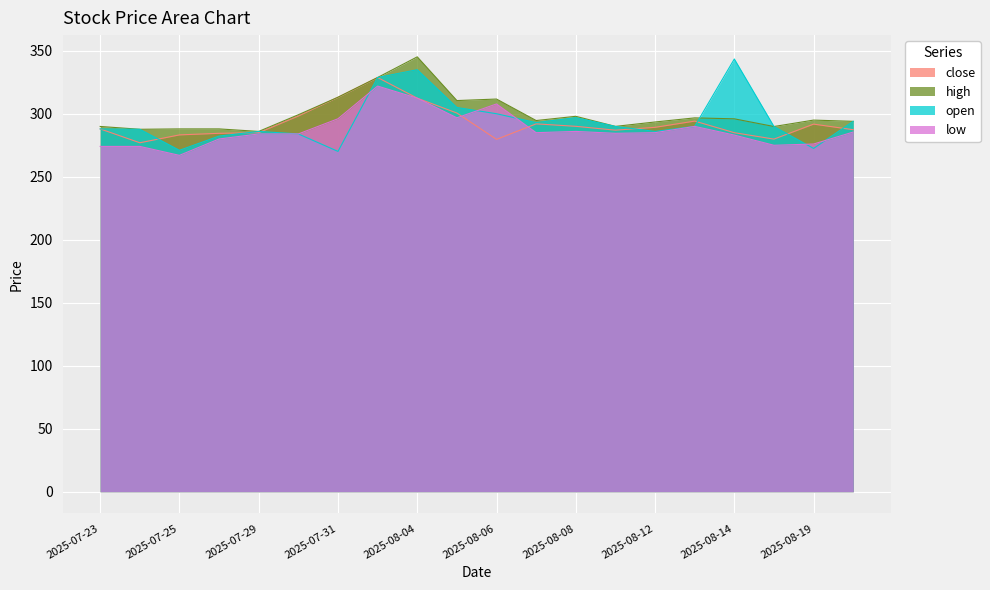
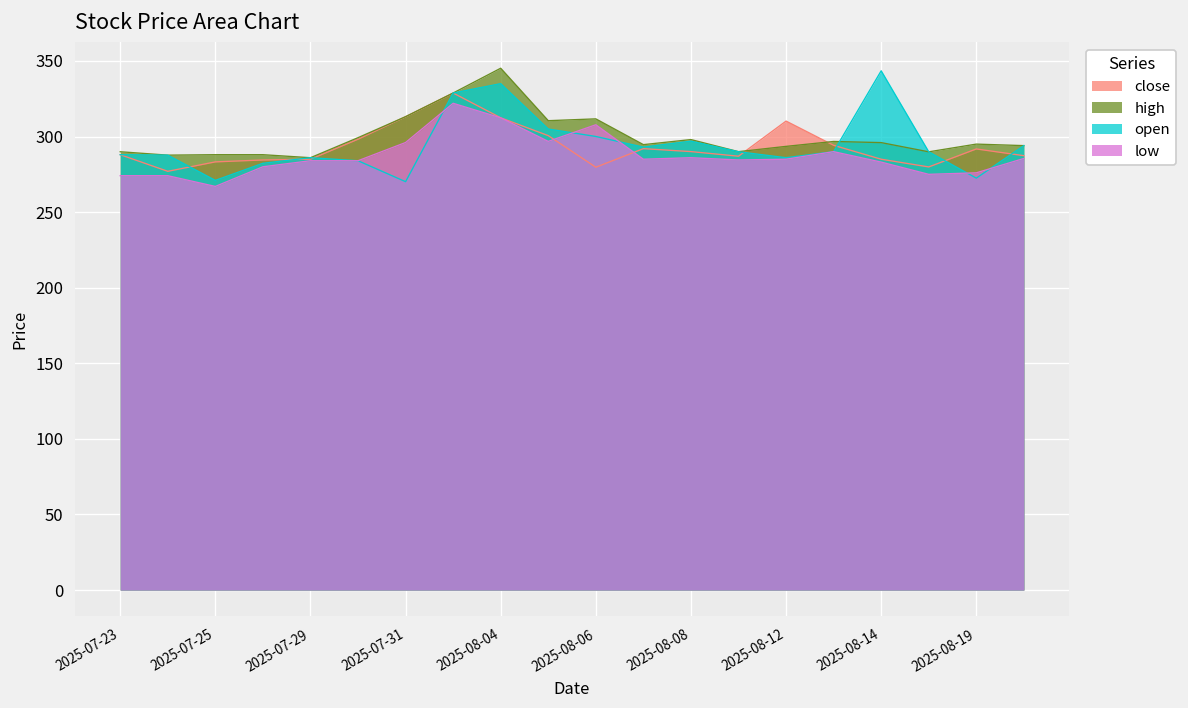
  {
    "close": {
      "2025-07-25": 283,
      "2025-08-06": 280,
      "2025-08-08": 290,
-     "2025-08-12": 289,
+     "2025-08-12": 310,
      "2025-08-19": 292
    },
    "high": {
      "2025-07-25": 288,
      "2025-08-04": 345,
      "2025-08-06": 312,
      "2025-08-12": 294,
      "2025-08-14": 296,
      "2025-08-19": 295
    },
    "open": {
      "2025-07-25": 271,
      "2025-07-31": 270,
      "2025-08-04": 335,
      "2025-08-06": 300,
      "2025-08-14": 344,
      "2025-08-19": 273
    },
    "low": {
      "2025-07-23": 274,
      "2025-07-25": 267,
      "2025-07-31": 296,
      "2025-08-06": 308,
      "2025-08-08": 286,
      "2025-08-19": 276
    }
  }
